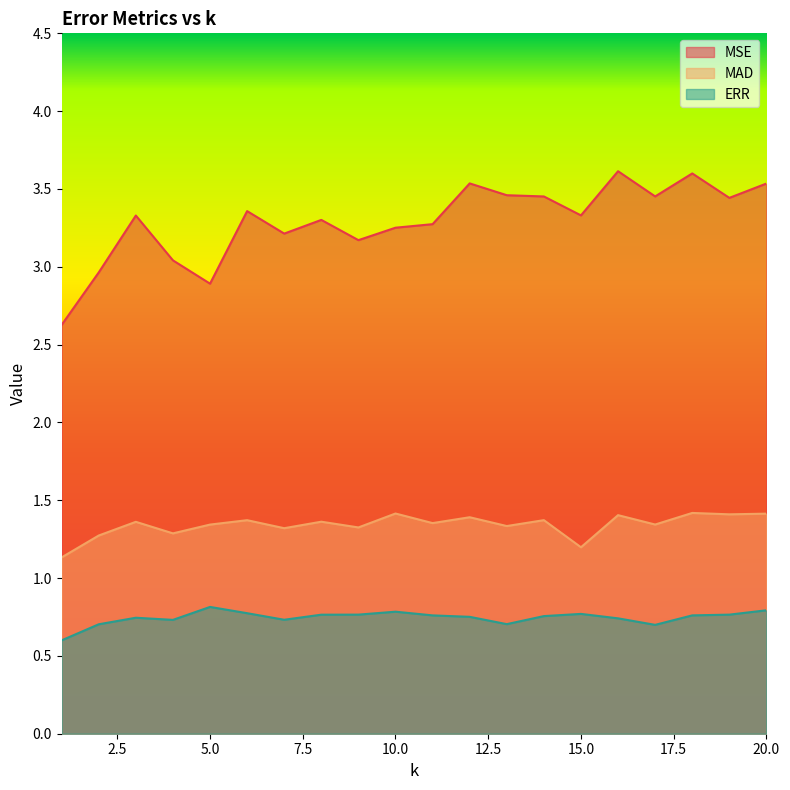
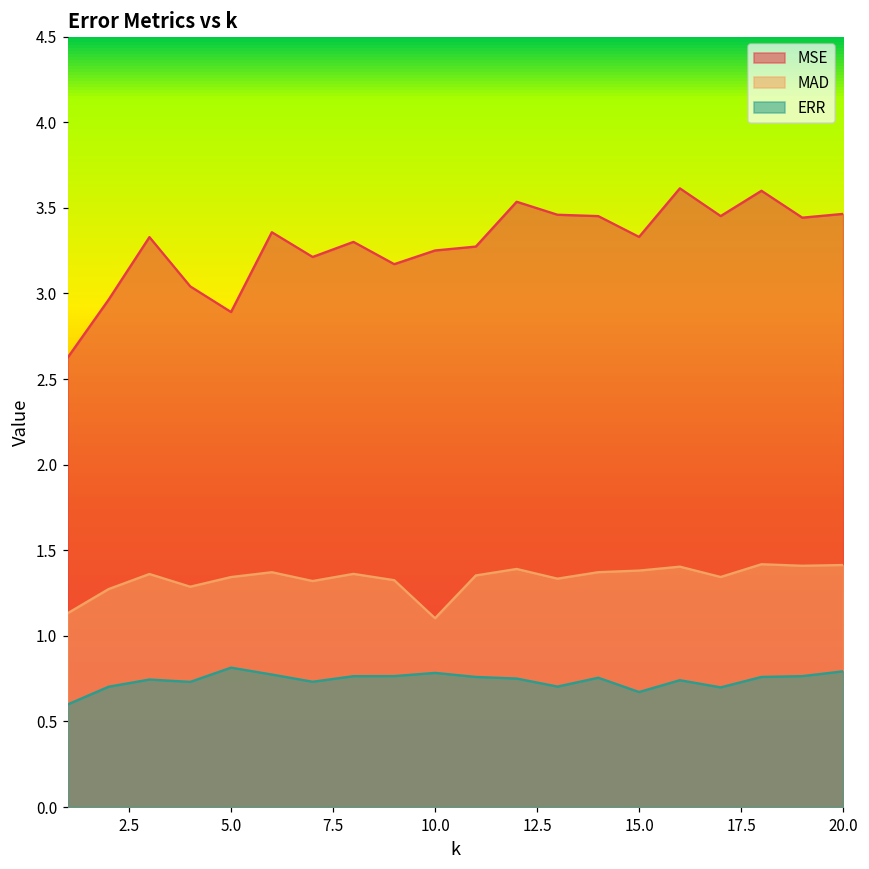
  {
    "MSE": {
      "5.0": 2.89,
      "10.0": 3.25,
      "15.0": 3.33,
-     "20.0": 3.53
+     "20.0": 3.46
    },
    "MAD": {
      "5.0": 1.34,
-     "10.0": 1.41,
-     "15.0": 1.20,
+     "10.0": 1.10,
+     "15.0": 1.38,
      "20.0": 1.41
    },
    "ERR": {
      "5.0": 0.81,
      "10.0": 0.78,
-     "15.0": 0.77,
+     "15.0": 0.67,
      "20.0": 0.79
    }
  }
